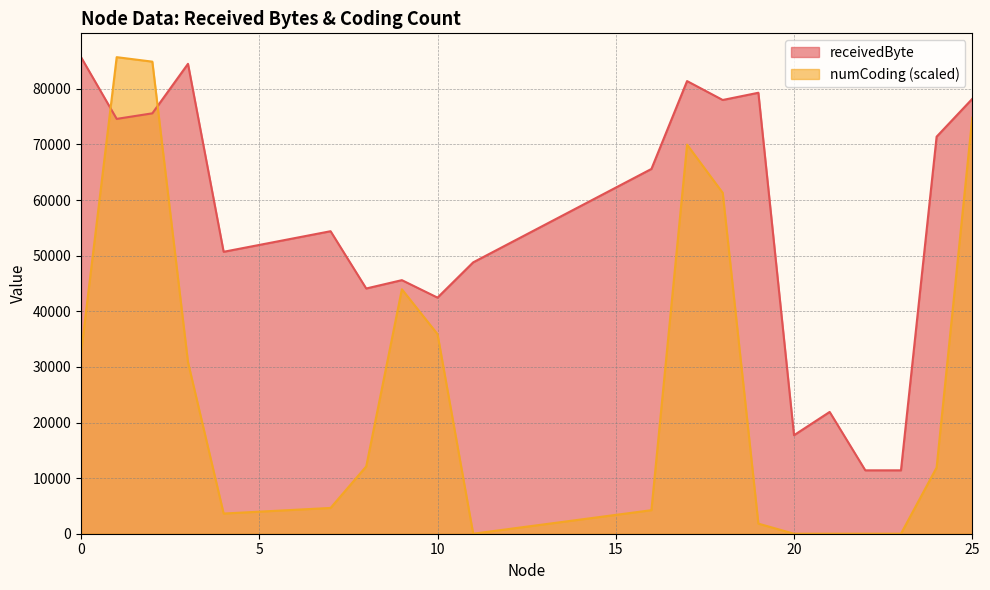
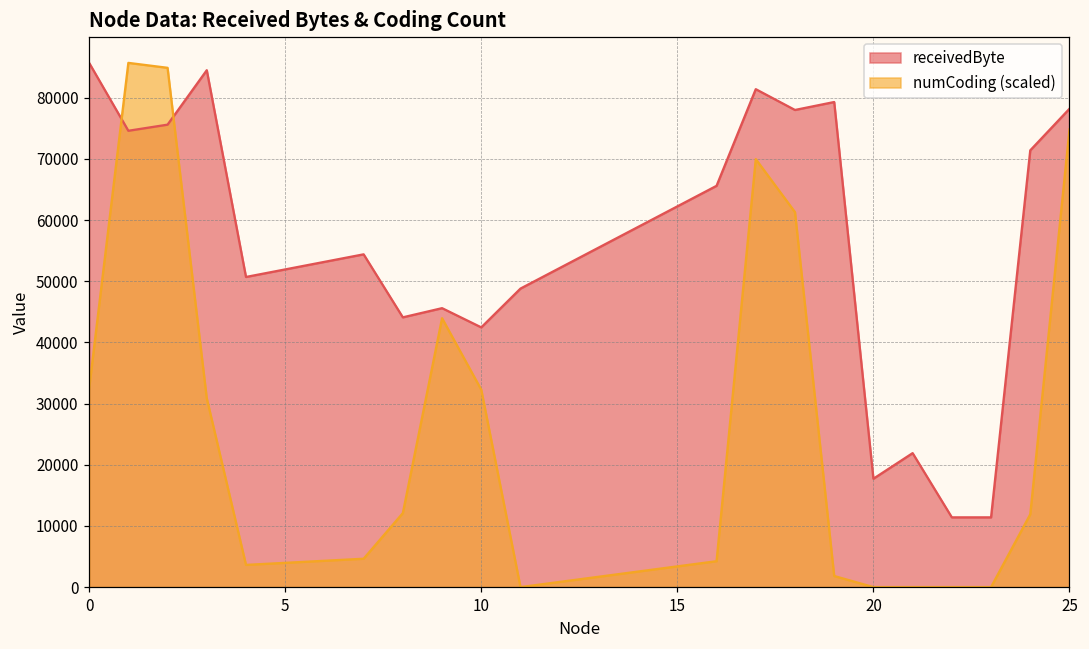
  {
    "receivedByte": {
      "0": 86000,
      "10": 42000,
      "20": 18000,
      "25": 78000
    },
    "numCoding (scaled)": {
      "0": 32000,
-     "10": 36000,
+     "10": 32000,
      "20": 0,
      "25": 75000
    }
  }
